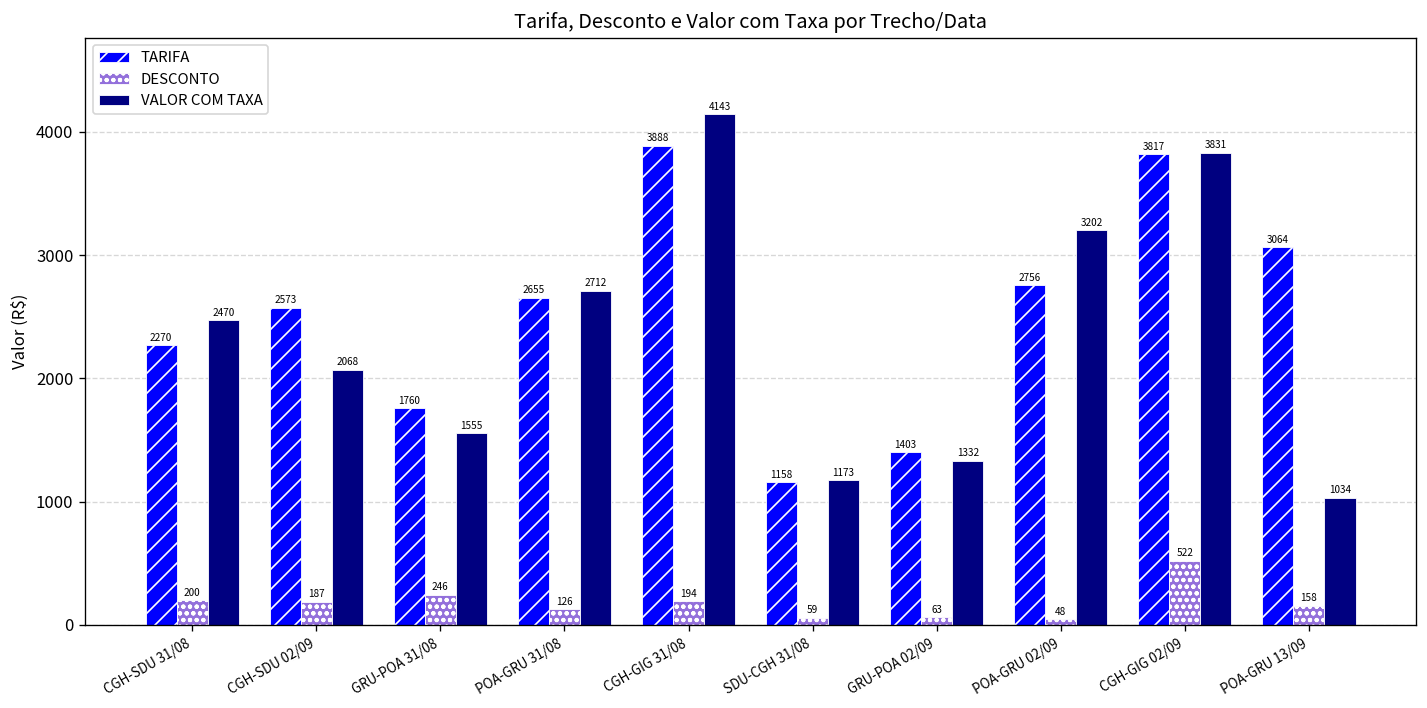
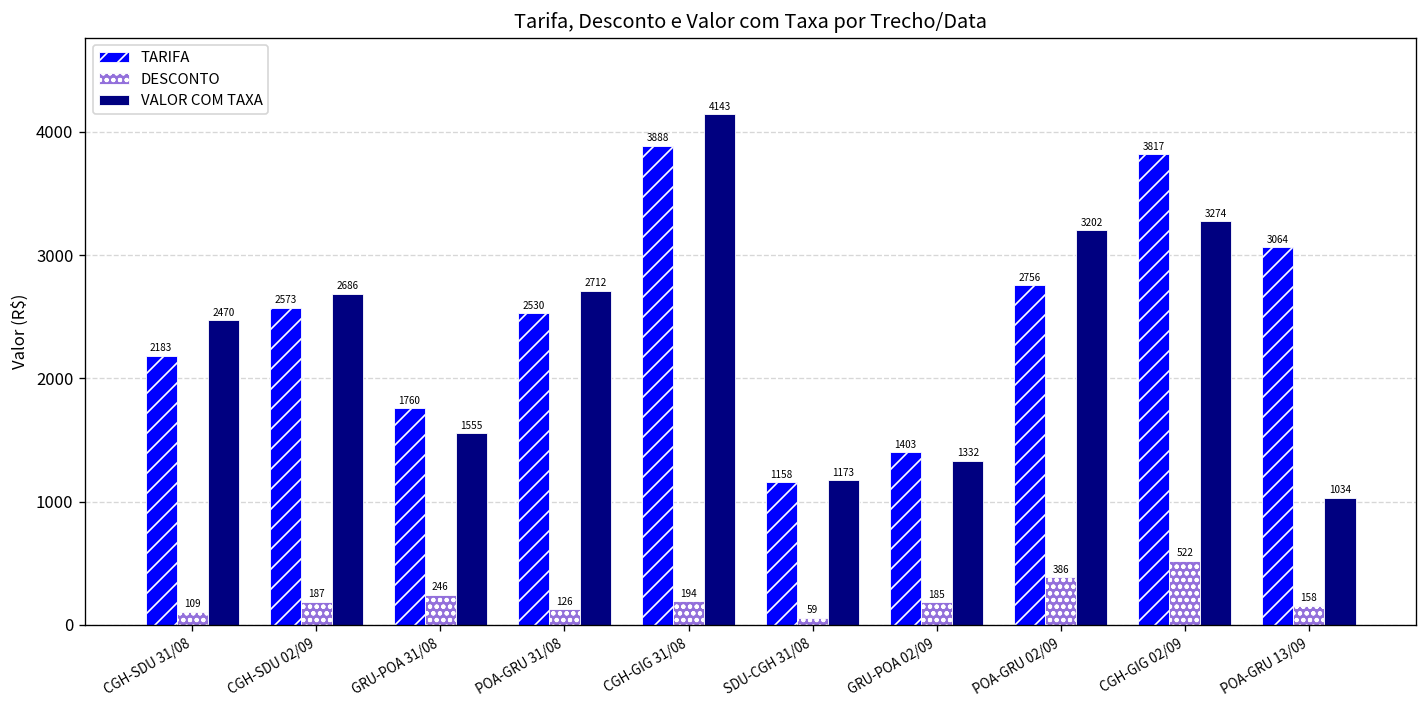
  {
    "TARIFA": {
-     "CGH-SDU 31/08": 2270,
+     "CGH-SDU 31/08": 2183,
      "CGH-SDU 02/09": 2573,
      "GRU-POA 31/08": 1760,
-     "POA-GRU 31/08": 2655,
+     "POA-GRU 31/08": 2530,
      "CGH-GIG 31/08": 3888,
      "SDU-CGH 31/08": 1158,
      "GRU-POA 02/09": 1403,
      "POA-GRU 02/09": 2756,
      "CGH-GIG 02/09": 3817,
      "POA-GRU 13/09": 3064
    },
    "DESCONTO": {
-     "CGH-SDU 31/08": 200,
+     "CGH-SDU 31/08": 109,
      "CGH-SDU 02/09": 187,
      "GRU-POA 31/08": 246,
      "POA-GRU 31/08": 126,
      "CGH-GIG 31/08": 194,
      "SDU-CGH 31/08": 59,
-     "GRU-POA 02/09": 63,
-     "POA-GRU 02/09": 48,
+     "GRU-POA 02/09": 185,
+     "POA-GRU 02/09": 386,
      "CGH-GIG 02/09": 522,
      "POA-GRU 13/09": 158
    },
    "VALOR COM TAXA": {
      "CGH-SDU 31/08": 2470,
-     "CGH-SDU 02/09": 2068,
+     "CGH-SDU 02/09": 2686,
      "GRU-POA 31/08": 1555,
      "POA-GRU 31/08": 2712,
      "CGH-GIG 31/08": 4143,
      "SDU-CGH 31/08": 1173,
      "GRU-POA 02/09": 1332,
      "POA-GRU 02/09": 3202,
-     "CGH-GIG 02/09": 3831,
+     "CGH-GIG 02/09": 3274,
      "POA-GRU 13/09": 1034
    }
  }
